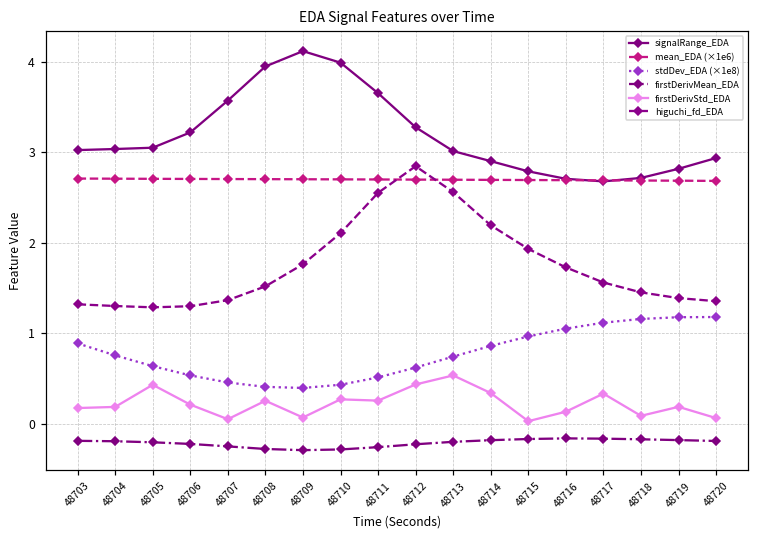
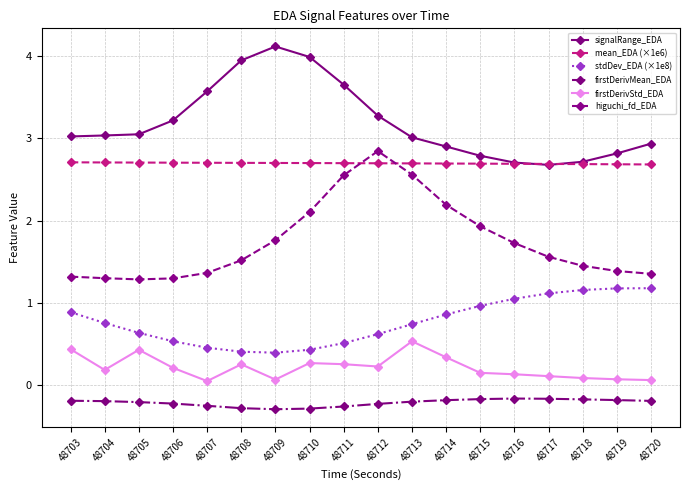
  {
    "mean_EDA (×1e6)": {
      "48703": 2.7,
      "48704": 2.7,
      "48705": 2.7,
      "48706": 2.7,
      "48707": 2.7,
      "48708": 2.7,
      "48709": 2.7,
      "48710": 2.7,
      "48711": 2.7,
      "48712": 2.7,
      "48713": 2.7,
      "48714": 2.7,
      "48715": 2.7,
      "48719": 2.7,
      "48720": 2.7
    },
    "stdDev_EDA (×1e8)": {
      "48703": 0.9,
      "48704": 0.8,
      "48705": 0.6,
      "48706": 0.5,
      "48707": 0.5,
      "48708": 0.4,
      "48709": 0.4,
      "48710": 0.4,
      "48711": 0.5,
      "48712": 0.6,
      "48713": 0.7,
      "48714": 0.9,
      "48715": 1.0,
      "48716": 1.0,
      "48717": 1.1,
      "48718": 1.2,
      "48719": 1.2,
      "48720": 1.2
    },
    "firstDerivStd_EDA": {
-     "48703": 0.2,
+     "48703": 0.4,
      "48704": 0.2,
      "48705": 0.4,
      "48706": 0.2,
      "48707": 0.0,
      "48708": 0.3,
      "48709": 0.1,
      "48710": 0.3,
      "48711": 0.3,
-     "48712": 0.4,
+     "48712": 0.2,
      "48713": 0.5,
      "48714": 0.3,
-     "48715": 0.0,
+     "48715": 0.1,
      "48716": 0.1,
-     "48717": 0.3,
+     "48717": 0.1,
      "48718": 0.1,
-     "48719": 0.2,
+     "48719": 0.1,
      "48720": 0.1
    }
  }
